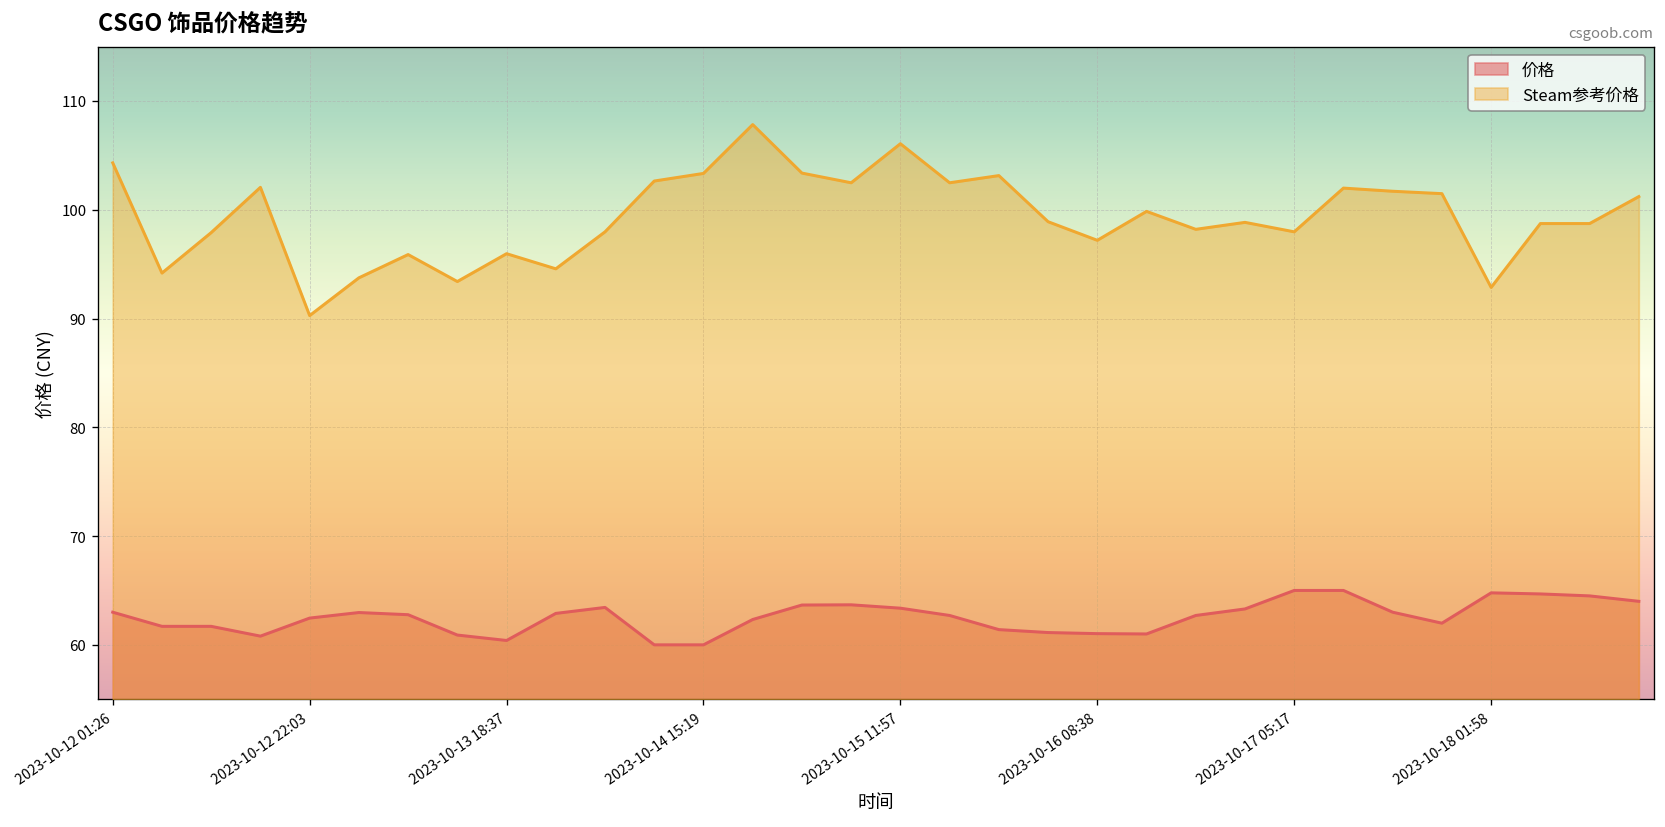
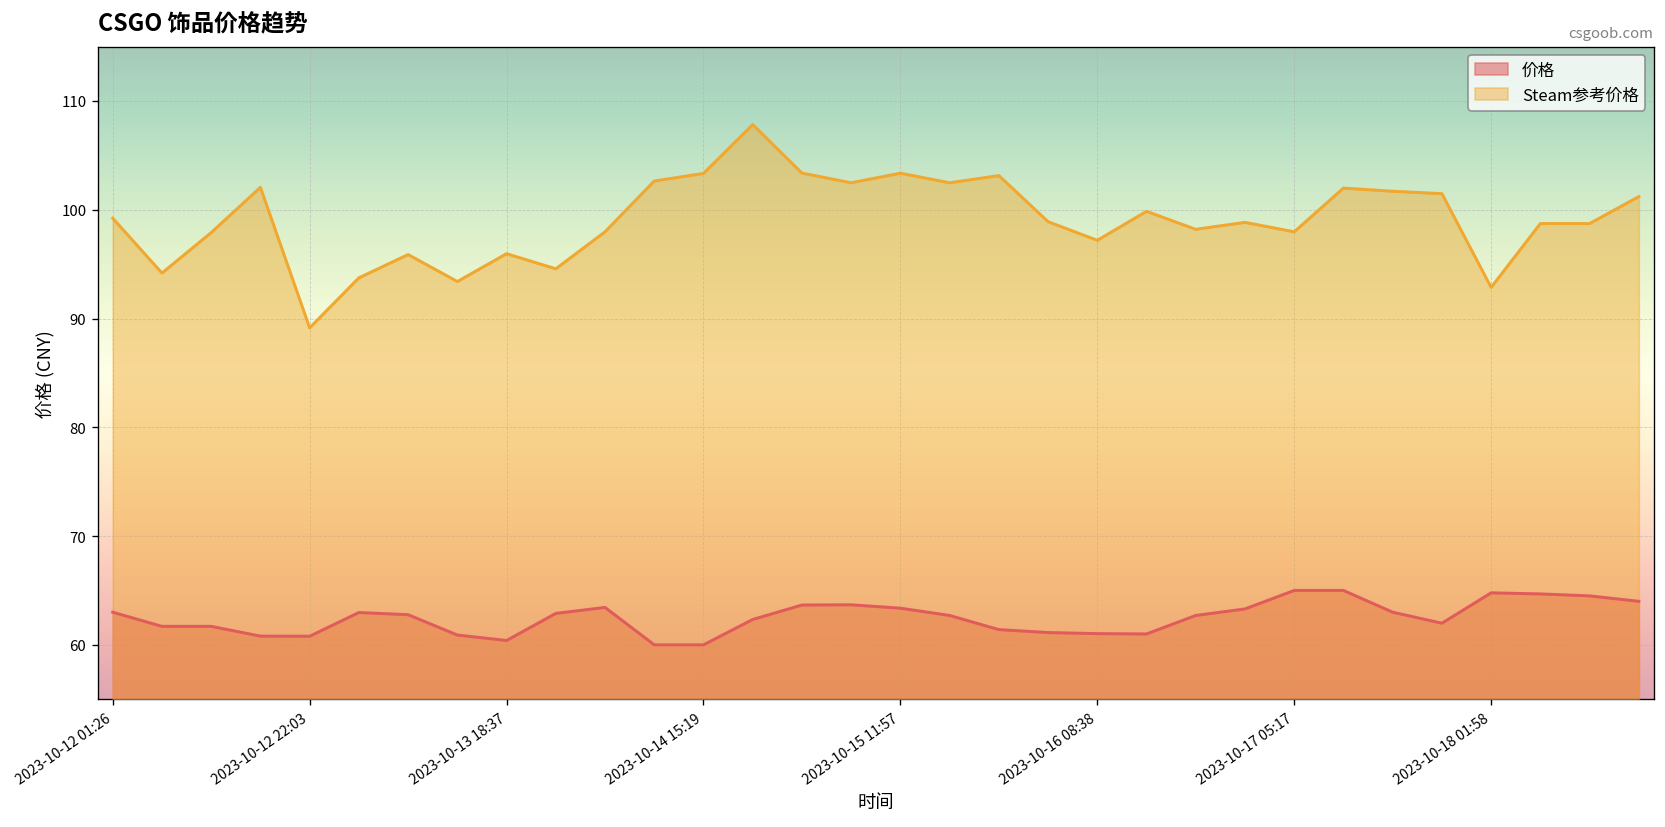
  {
    "价格": {
      "2023-10-12 01:26": 63,
-     "2023-10-12 22:03": 62,
+     "2023-10-12 22:03": 61,
      "2023-10-13 18:37": 60,
      "2023-10-14 15:19": 60,
      "2023-10-15 11:57": 63,
      "2023-10-16 08:38": 61,
      "2023-10-17 05:17": 65,
      "2023-10-18 01:58": 65
    },
    "Steam参考价格": {
-     "2023-10-12 01:26": 104,
-     "2023-10-12 22:03": 90,
+     "2023-10-12 01:26": 99,
+     "2023-10-12 22:03": 89,
      "2023-10-13 18:37": 96,
      "2023-10-14 15:19": 103,
-     "2023-10-15 11:57": 106,
+     "2023-10-15 11:57": 103,
      "2023-10-16 08:38": 97,
      "2023-10-17 05:17": 98,
      "2023-10-18 01:58": 93
    }
  }
